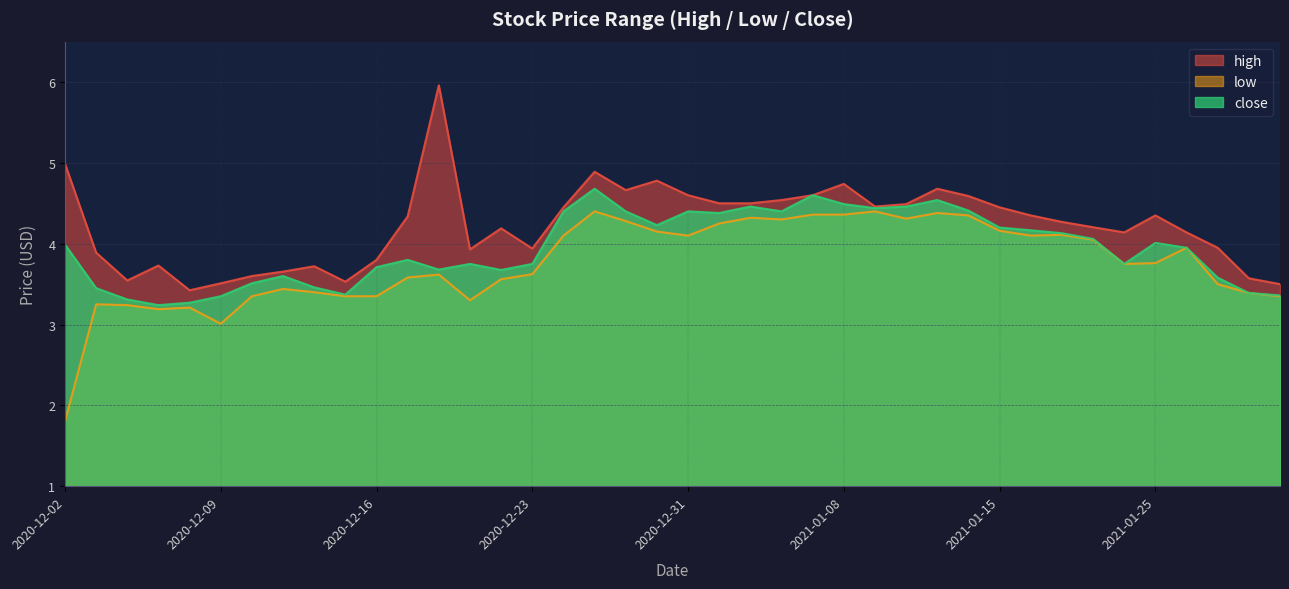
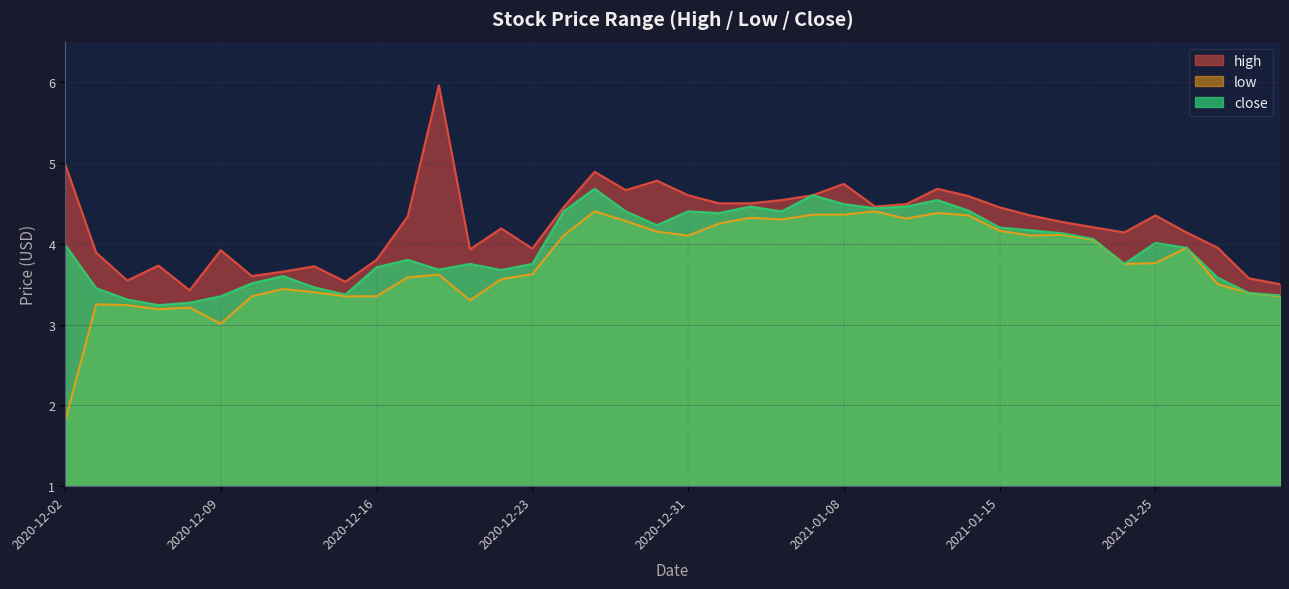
  {
    "high": {
      "2020-12-02": 5.0,
-     "2020-12-09": 3.5,
+     "2020-12-09": 3.9,
      "2020-12-16": 3.8,
      "2020-12-23": 3.9,
      "2020-12-31": 4.6,
      "2021-01-08": 4.7,
      "2021-01-15": 4.5,
      "2021-01-25": 4.4
    },
    "low": {
      "2020-12-02": 1.8,
      "2020-12-09": 3.0,
      "2020-12-16": 3.4,
      "2020-12-23": 3.6,
      "2020-12-31": 4.1,
      "2021-01-08": 4.4,
      "2021-01-15": 4.2,
      "2021-01-25": 3.8
    },
    "close": {
      "2020-12-02": 4.0,
      "2020-12-09": 3.4,
      "2020-12-16": 3.7,
      "2020-12-23": 3.8,
      "2020-12-31": 4.4,
      "2021-01-08": 4.5,
      "2021-01-15": 4.2,
      "2021-01-25": 4.0
    }
  }
